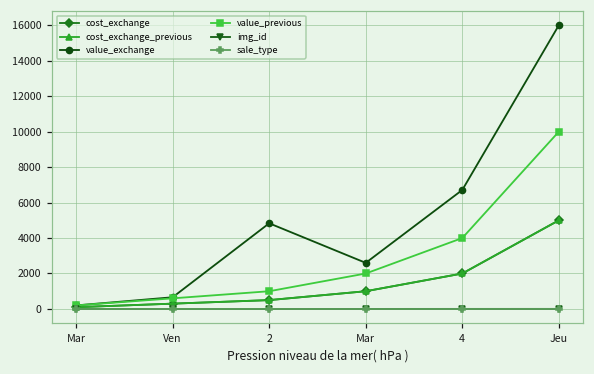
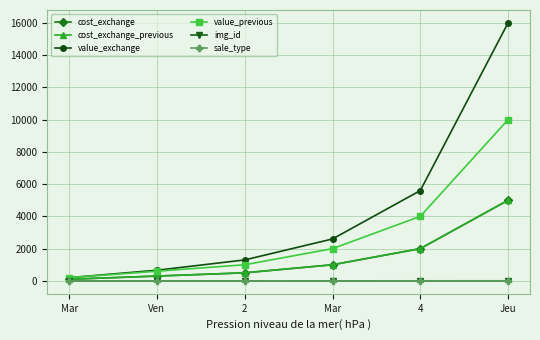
  {
    "value_exchange": {
-     "2": 4800,
-     "4": 6700,
+     "2": 1300,
+     "4": 5600,
      "Jeu": 16000
    },
    "sale_type": {
      "Ven": 0,
      "2": 0,
      "4": 0,
      "Jeu": 0
    }
  }
